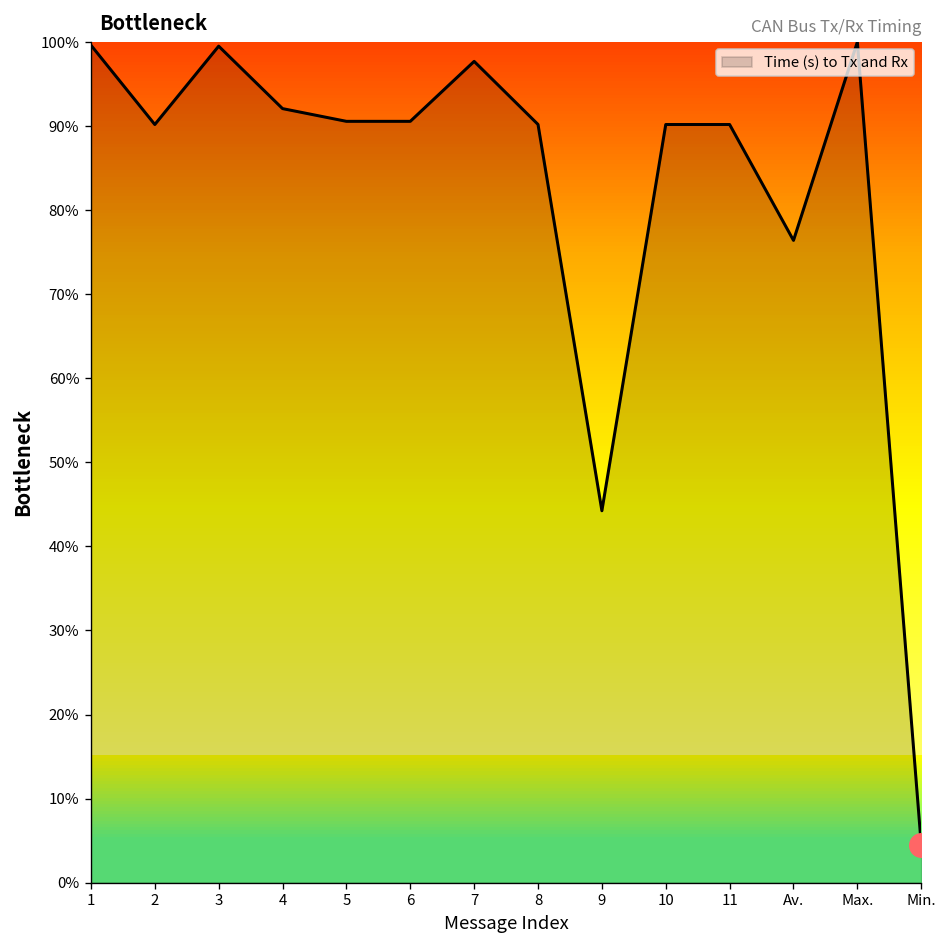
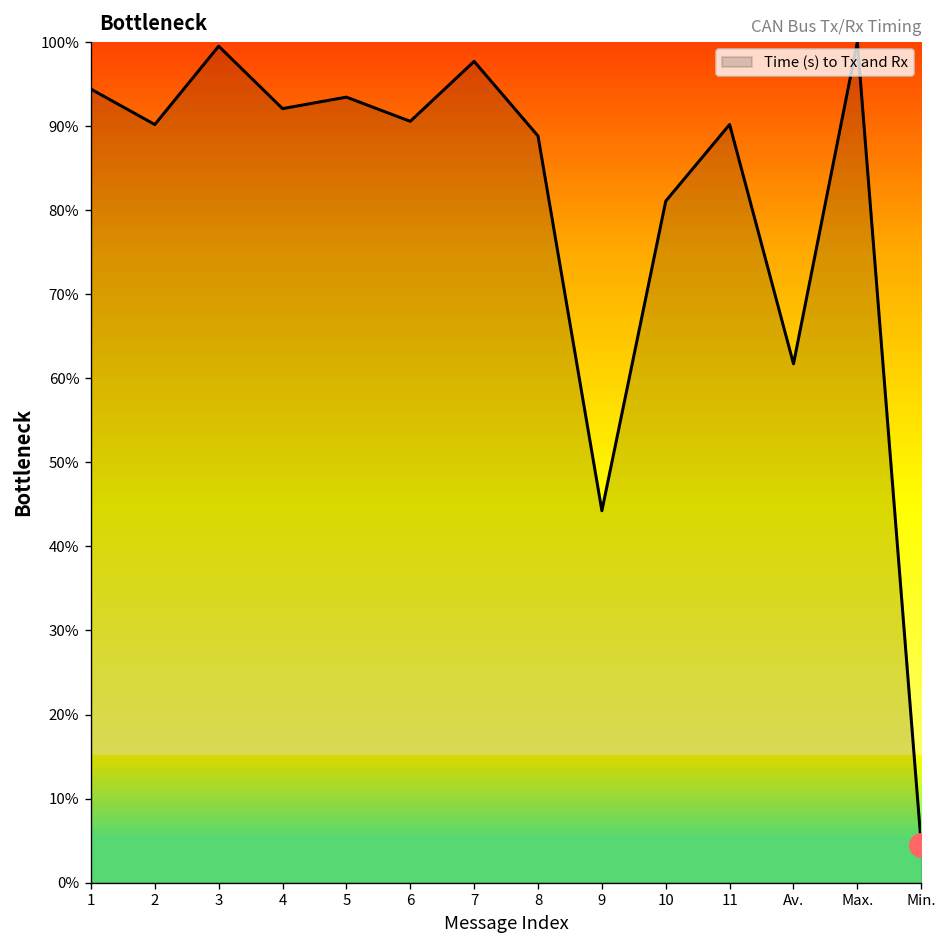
  {
    "Time (s) to Tx and Rx": {
-     "1": "100%",
+     "1": "94%",
      "2": "90%",
      "3": "100%",
      "4": "92%",
-     "5": "91%",
+     "5": "93%",
      "6": "91%",
      "7": "98%",
-     "8": "90%",
+     "8": "89%",
      "9": "44%",
-     "10": "90%",
+     "10": "81%",
      "11": "90%",
-     "Av.": "76%",
+     "Av.": "62%",
      "Max.": "100%"
    }
  }
